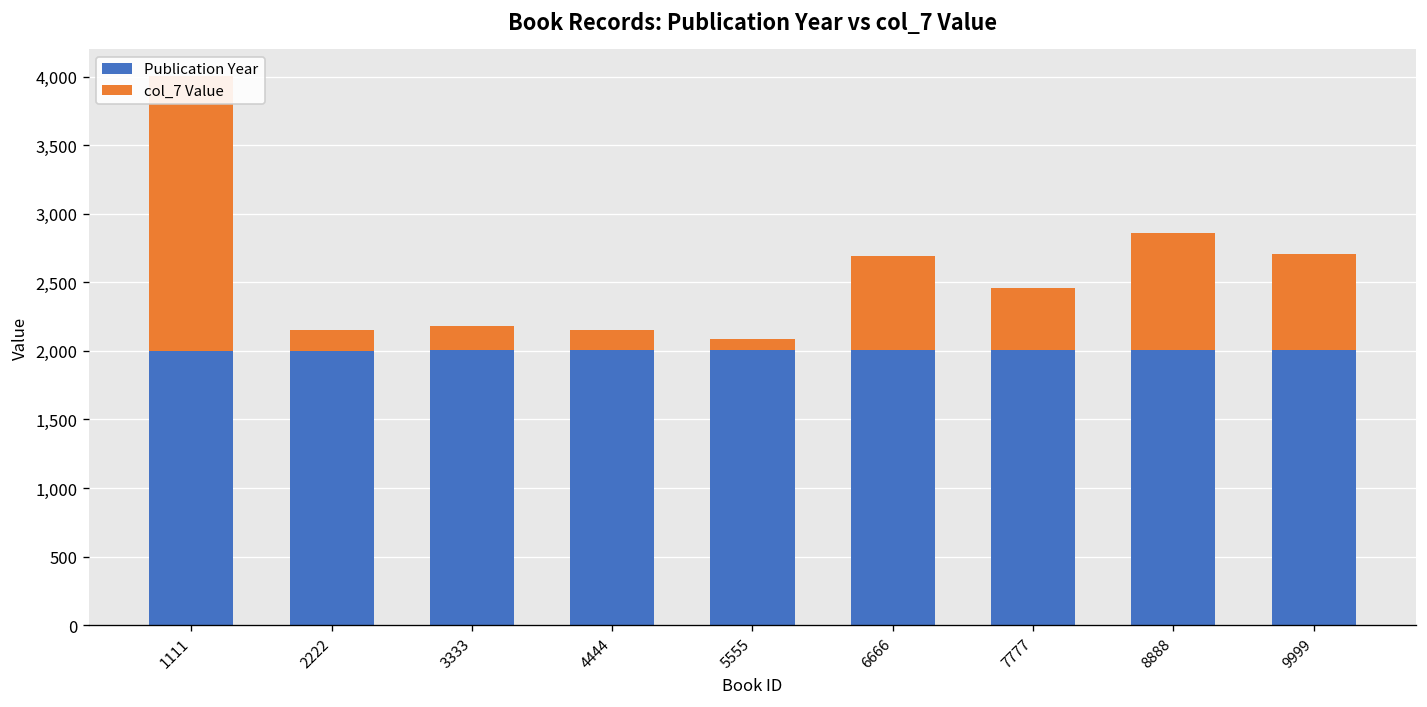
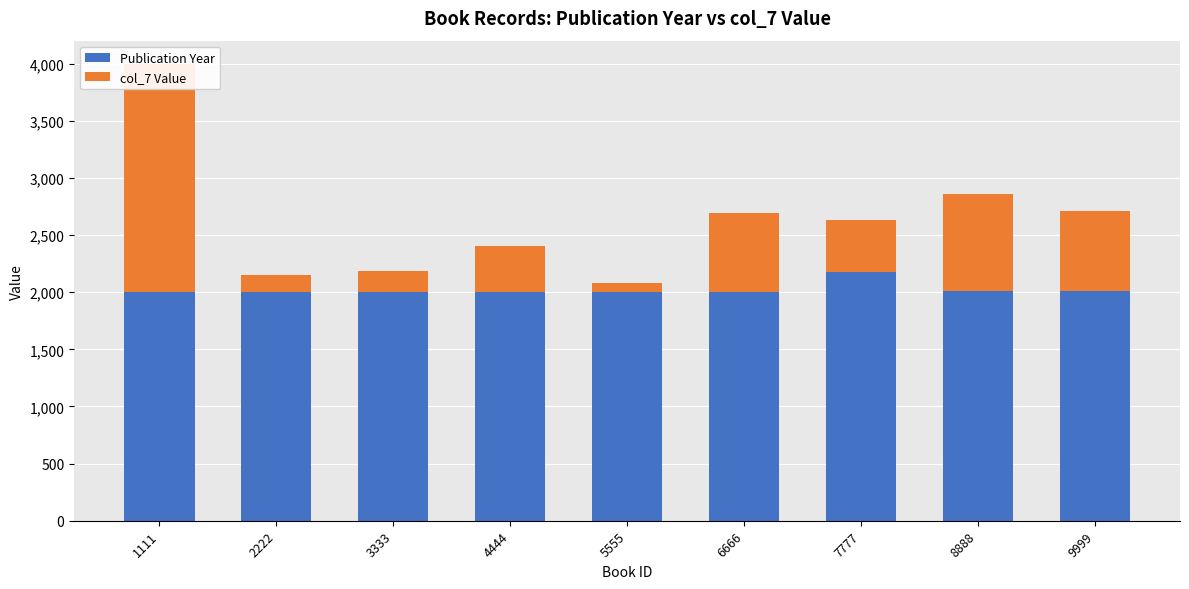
  {
    "Publication Year": {
      "1111": "2,000",
      "2222": "2,000",
      "3333": "2,000",
      "4444": "2,000",
      "5555": "2,010",
      "6666": "2,010",
-     "7777": "2,010",
+     "7777": "2,180",
      "8888": "2,010",
      "9999": "2,010"
    },
    "col_7 Value": {
      "2222": "150",
      "3333": "180",
-     "4444": "150",
+     "4444": "400",
      "5555": "80",
      "6666": "690",
      "7777": "450",
      "8888": "860",
      "9999": "700"
    }
  }
